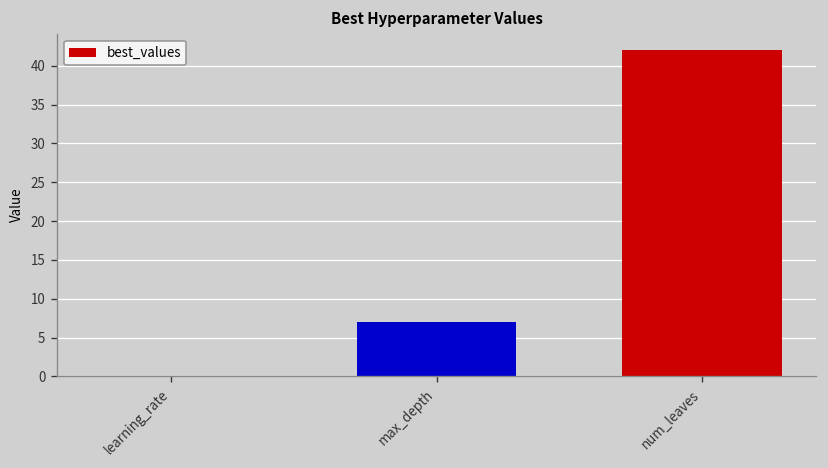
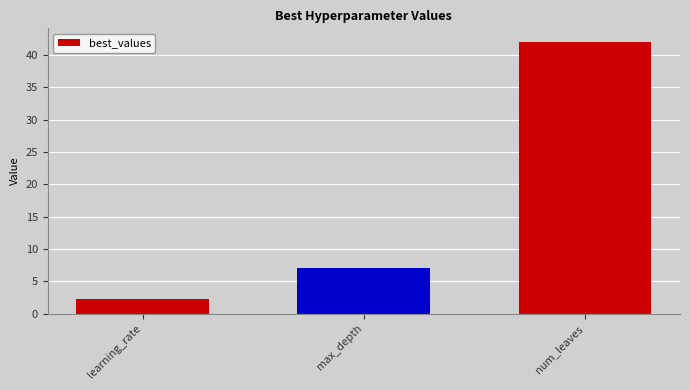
  {
-   "learning_rate": 0,
+   "learning_rate": 2,
    "max_depth": 7,
    "num_leaves": 42
  }
